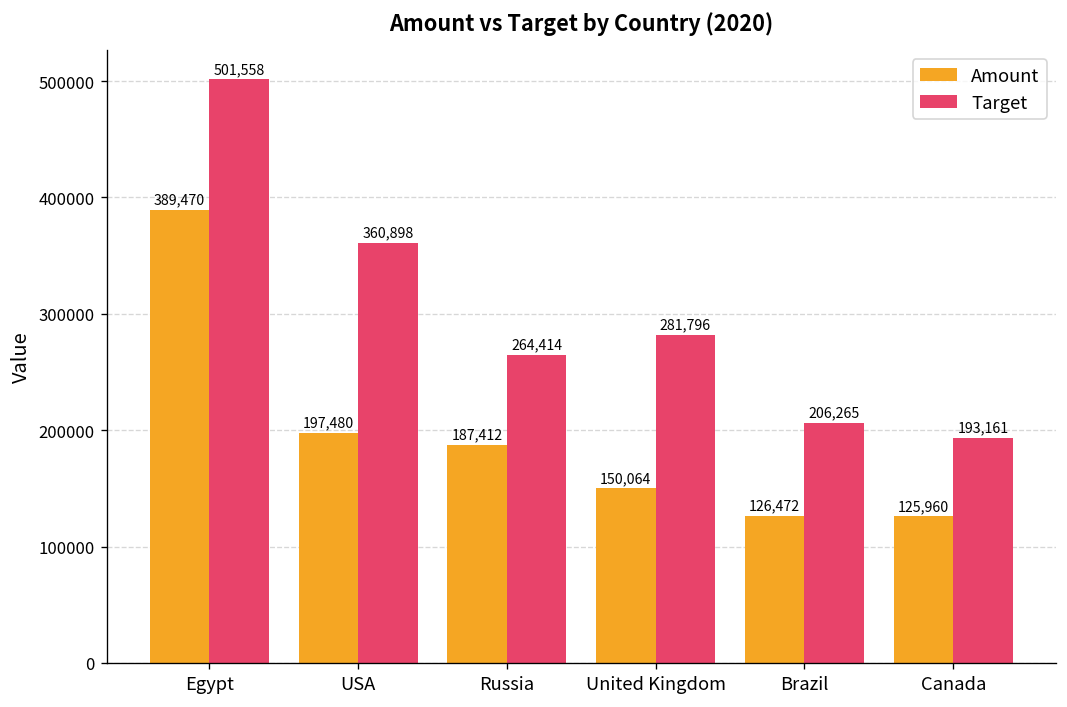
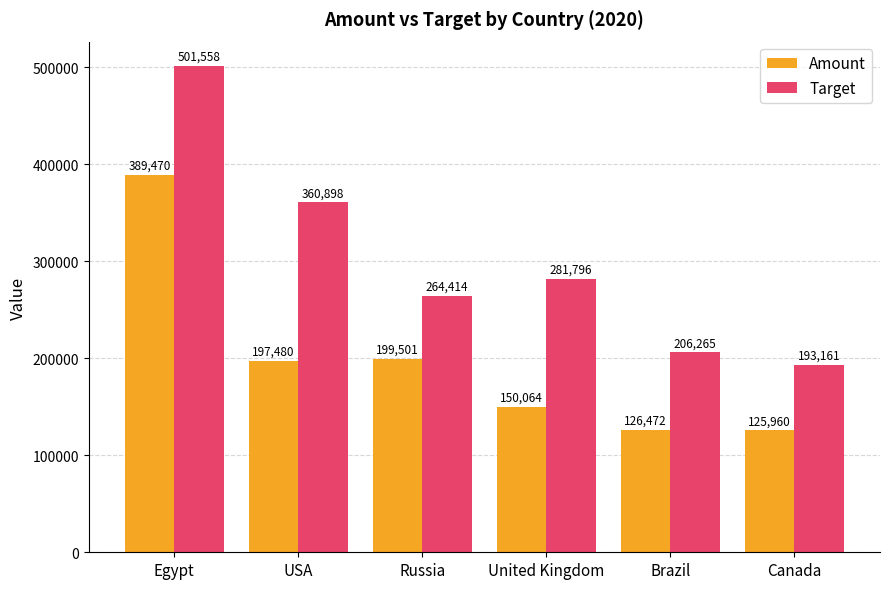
  {
    "Amount": {
      "Egypt": "389,470",
      "USA": "197,480",
-     "Russia": "187,412",
+     "Russia": "199,501",
      "United Kingdom": "150,064",
      "Brazil": "126,472",
      "Canada": "125,960"
    },
    "Target": {
      "Egypt": "501,558",
      "USA": "360,898",
      "Russia": "264,414",
      "United Kingdom": "281,796",
      "Brazil": "206,265",
      "Canada": "193,161"
    }
  }
